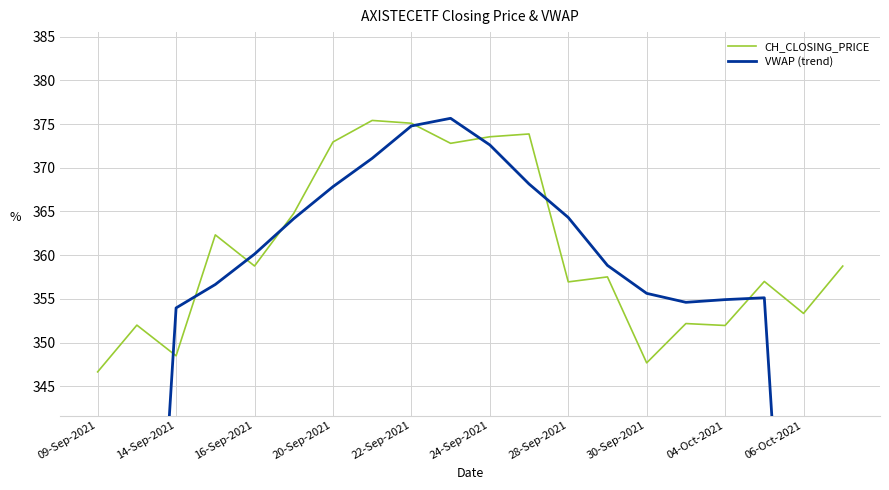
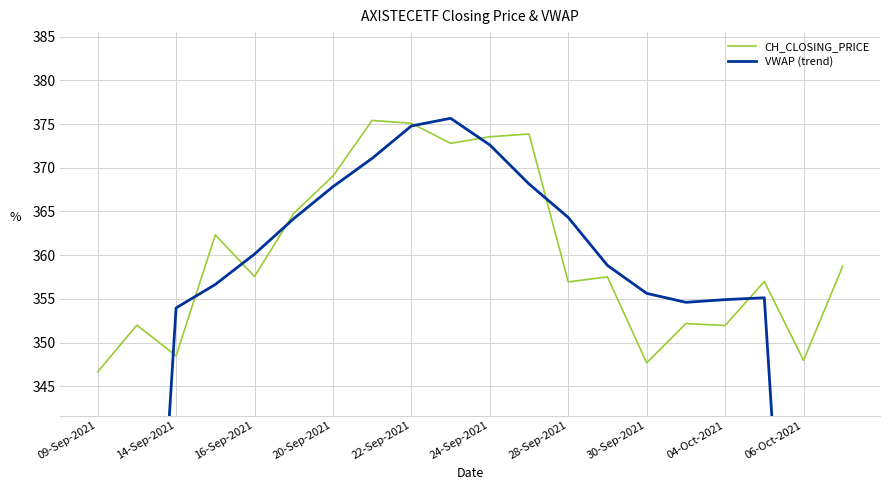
  {
    "CH_CLOSING_PRICE": {
      "09-Sep-2021": 347,
      "14-Sep-2021": 348,
-     "16-Sep-2021": 359,
-     "20-Sep-2021": 373,
+     "16-Sep-2021": 358,
+     "20-Sep-2021": 369,
      "22-Sep-2021": 375,
      "24-Sep-2021": 374,
      "28-Sep-2021": 357,
      "30-Sep-2021": 348,
      "04-Oct-2021": 352,
-     "06-Oct-2021": 353
+     "06-Oct-2021": 348
    },
    "VWAP (trend)": {
      "14-Sep-2021": 354,
      "16-Sep-2021": 360,
      "20-Sep-2021": 368,
      "22-Sep-2021": 375,
      "24-Sep-2021": 373,
      "28-Sep-2021": 364,
      "30-Sep-2021": 356,
      "04-Oct-2021": 355
    }
  }
